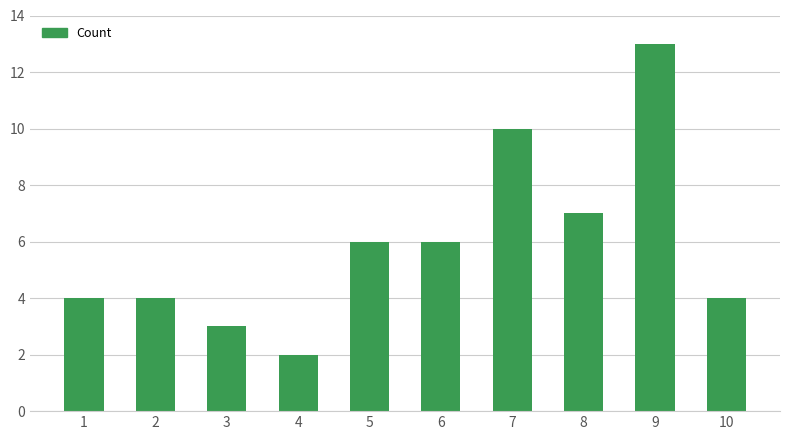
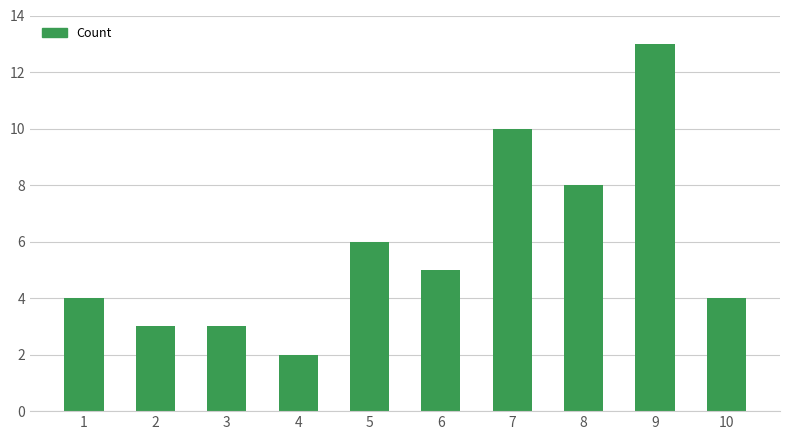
  {
    "1": 4,
-   "2": 4,
+   "2": 3,
    "3": 3,
    "4": 2,
    "5": 6,
-   "6": 6,
+   "6": 5,
    "7": 10,
-   "8": 7,
+   "8": 8,
    "9": 13,
    "10": 4
  }
